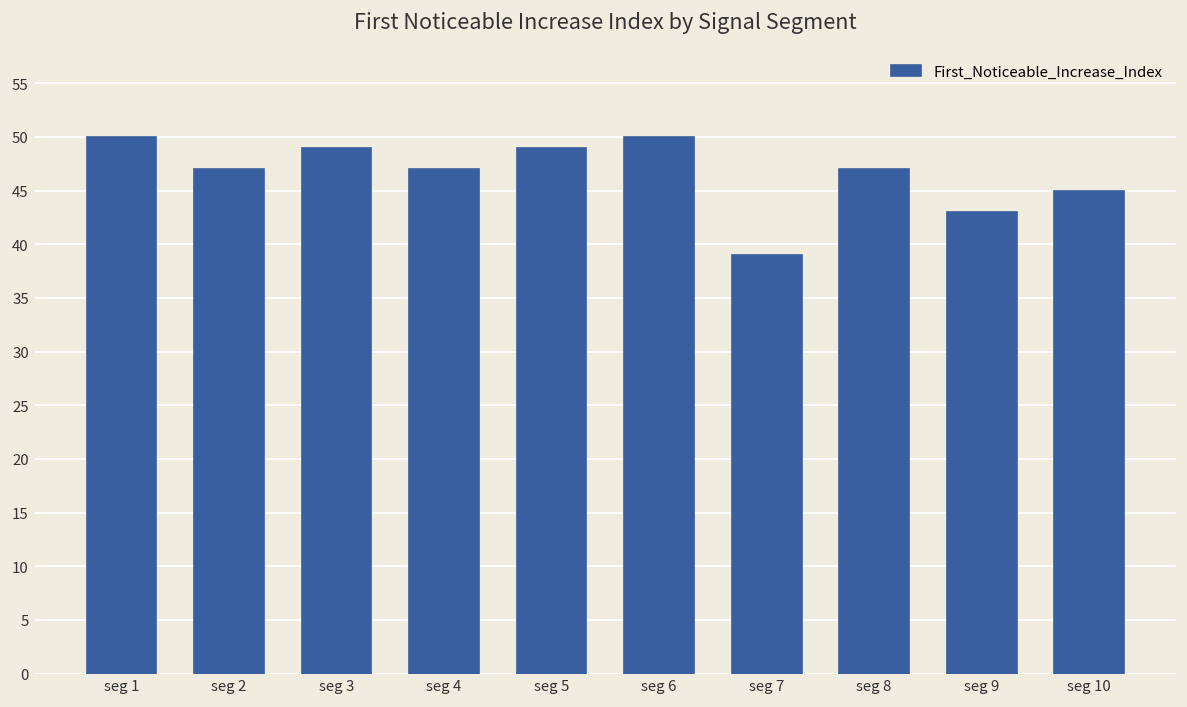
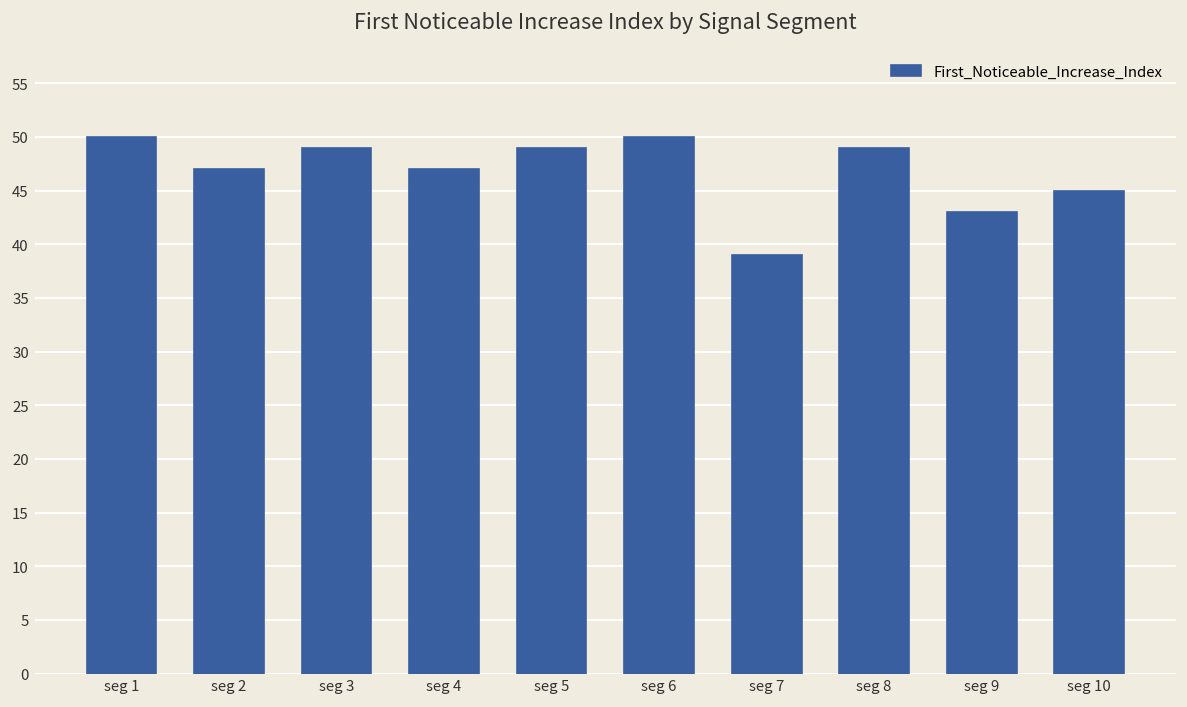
  {
    "seg 1": 50,
    "seg 2": 47,
    "seg 3": 49,
    "seg 4": 47,
    "seg 5": 49,
    "seg 6": 50,
    "seg 7": 39,
-   "seg 8": 47,
+   "seg 8": 49,
    "seg 9": 43,
    "seg 10": 45
  }
